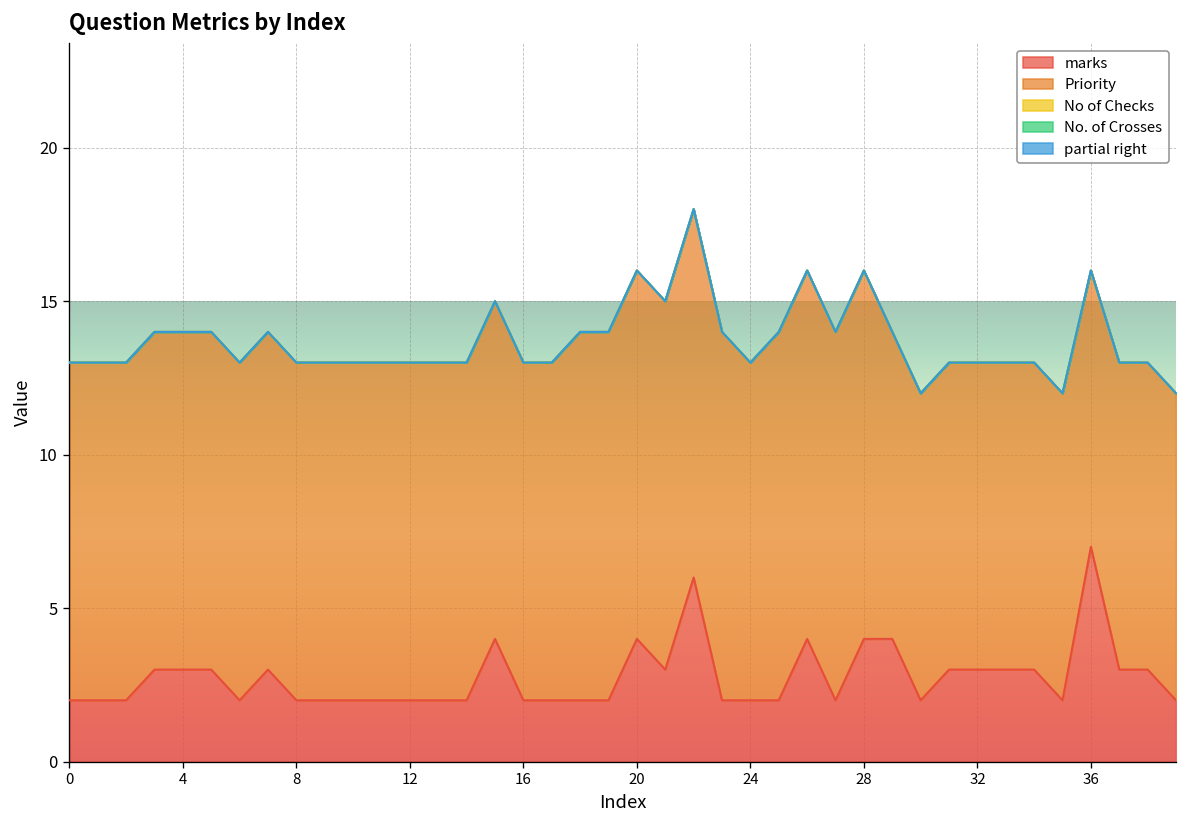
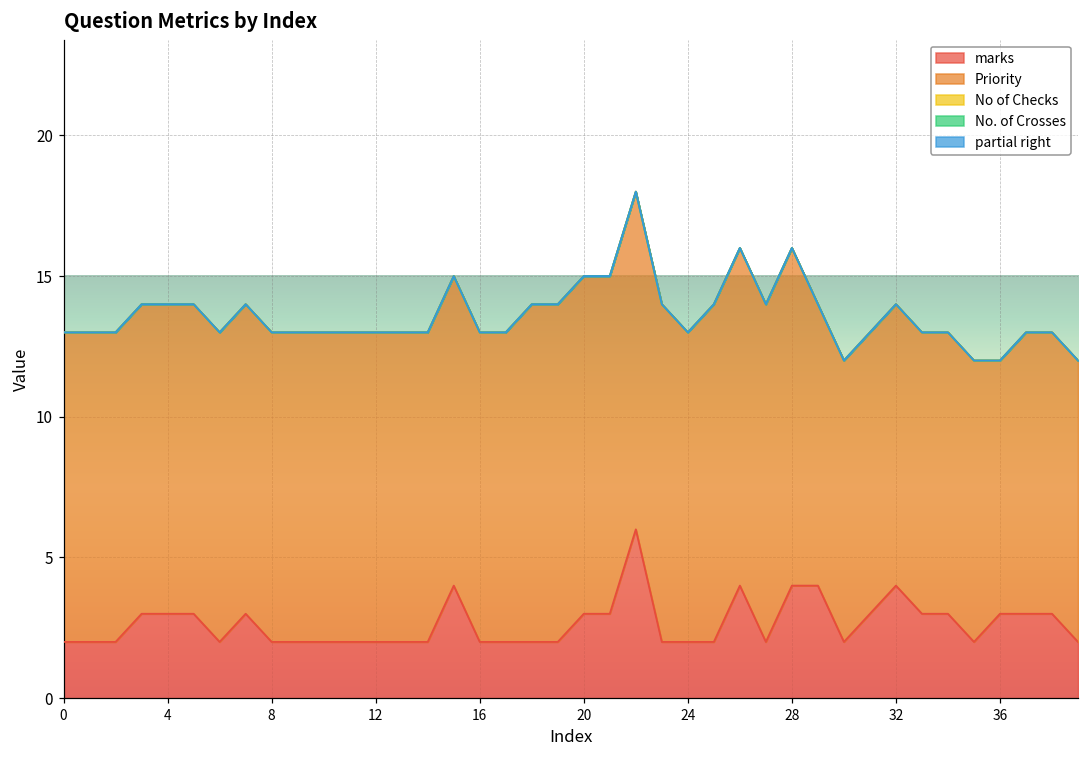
  {
    "marks": {
      "0": 2,
      "4": 3,
      "8": 2,
      "12": 2,
      "16": 2,
-     "20": 4,
+     "20": 3,
      "24": 2,
      "28": 4,
-     "32": 3,
-     "36": 7
+     "32": 4,
+     "36": 3
    },
    "partial right": {
      "0": 13,
      "4": 14,
      "8": 13,
      "12": 13,
      "16": 13,
      "24": 13,
      "28": 16
    }
  }
